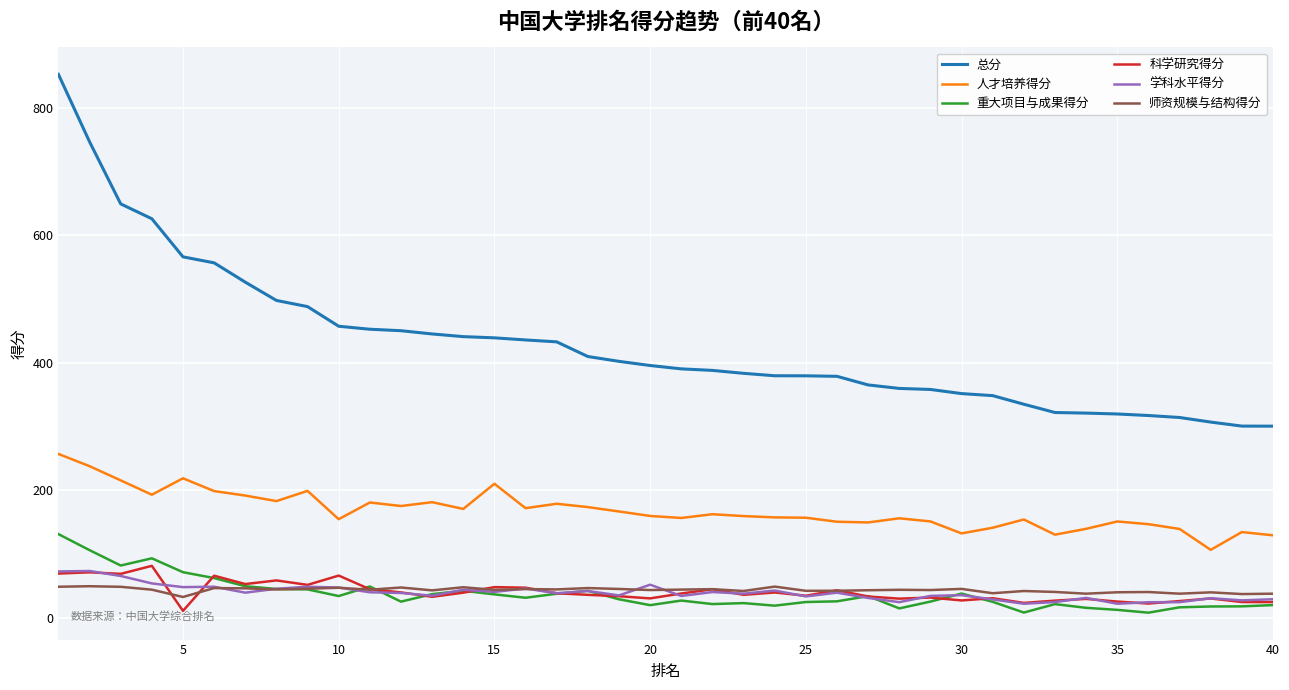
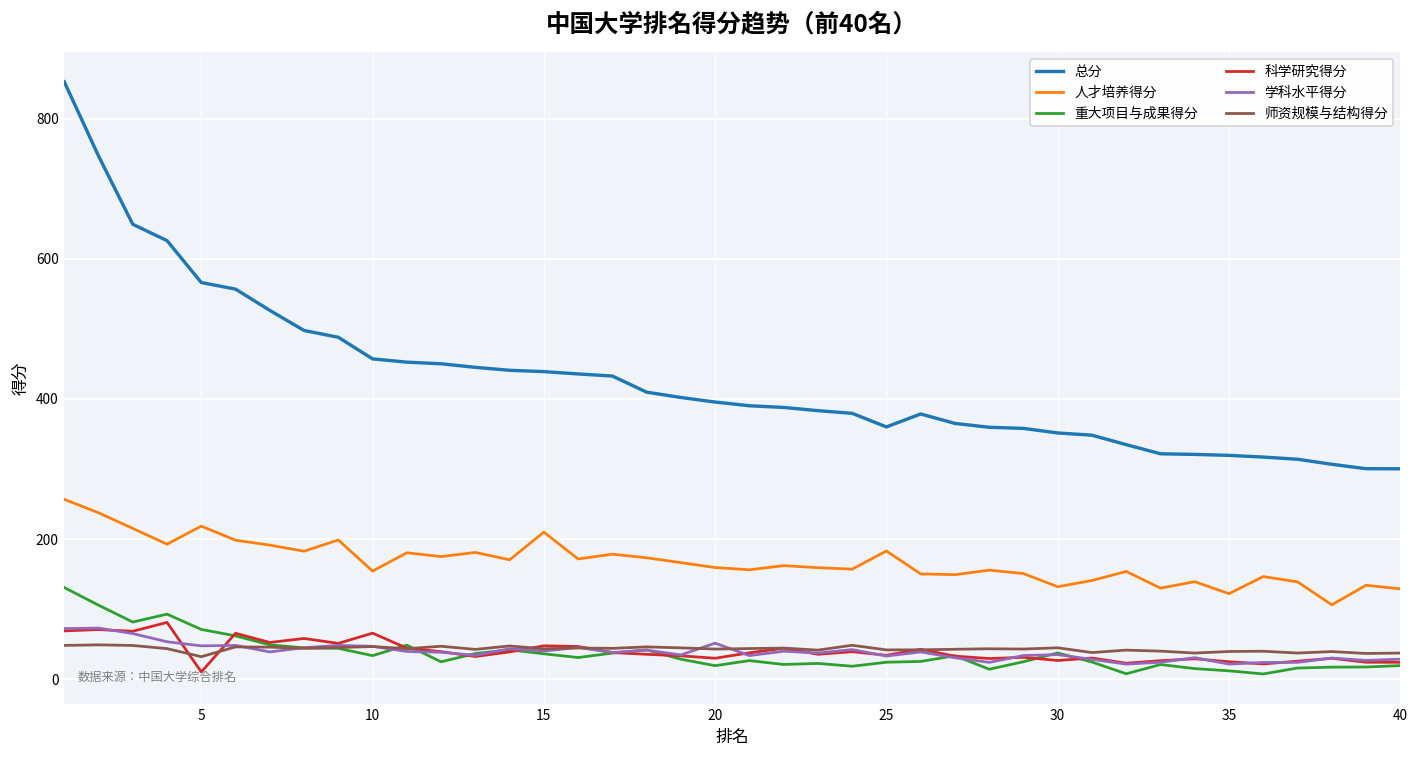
  {
    "总分": {
      "5": 570,
      "10": 460,
      "15": 440,
      "20": 400,
-     "25": 380,
+     "25": 360,
      "30": 350,
      "35": 320,
      "40": 300
    },
    "人才培养得分": {
      "5": 220,
      "10": 150,
      "15": 210,
      "20": 160,
-     "25": 160,
+     "25": 180,
      "30": 130,
-     "35": 150,
+     "35": 120,
      "40": 130
    },
    "重大项目与成果得分": {
      "5": 70,
      "10": 30,
      "20": 20,
      "25": 20,
      "35": 10,
      "40": 20
    },
    "科学研究得分": {
      "5": 10,
      "10": 70,
      "15": 50,
      "20": 30,
      "30": 30,
      "40": 20
    },
    "学科水平得分": {
      "5": 50,
      "20": 50,
      "40": 30
    },
    "师资规模与结构得分": {
      "5": 30,
      "20": 40,
      "25": 40,
      "30": 50,
      "35": 40,
      "40": 40
    }
  }
